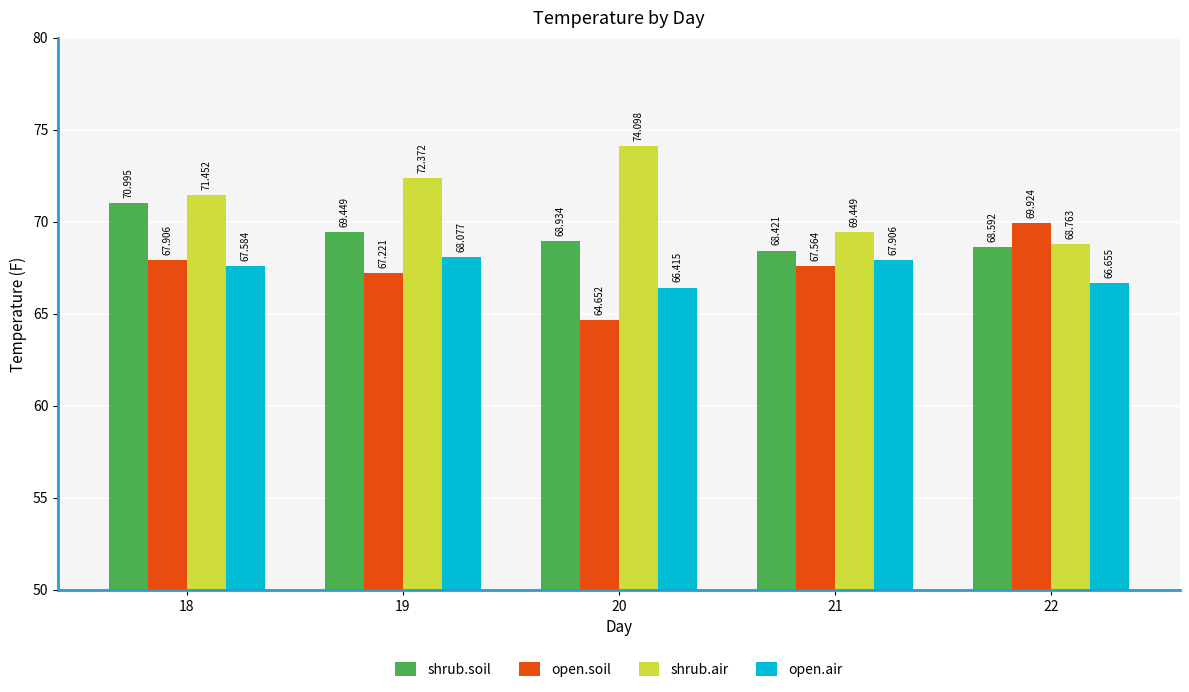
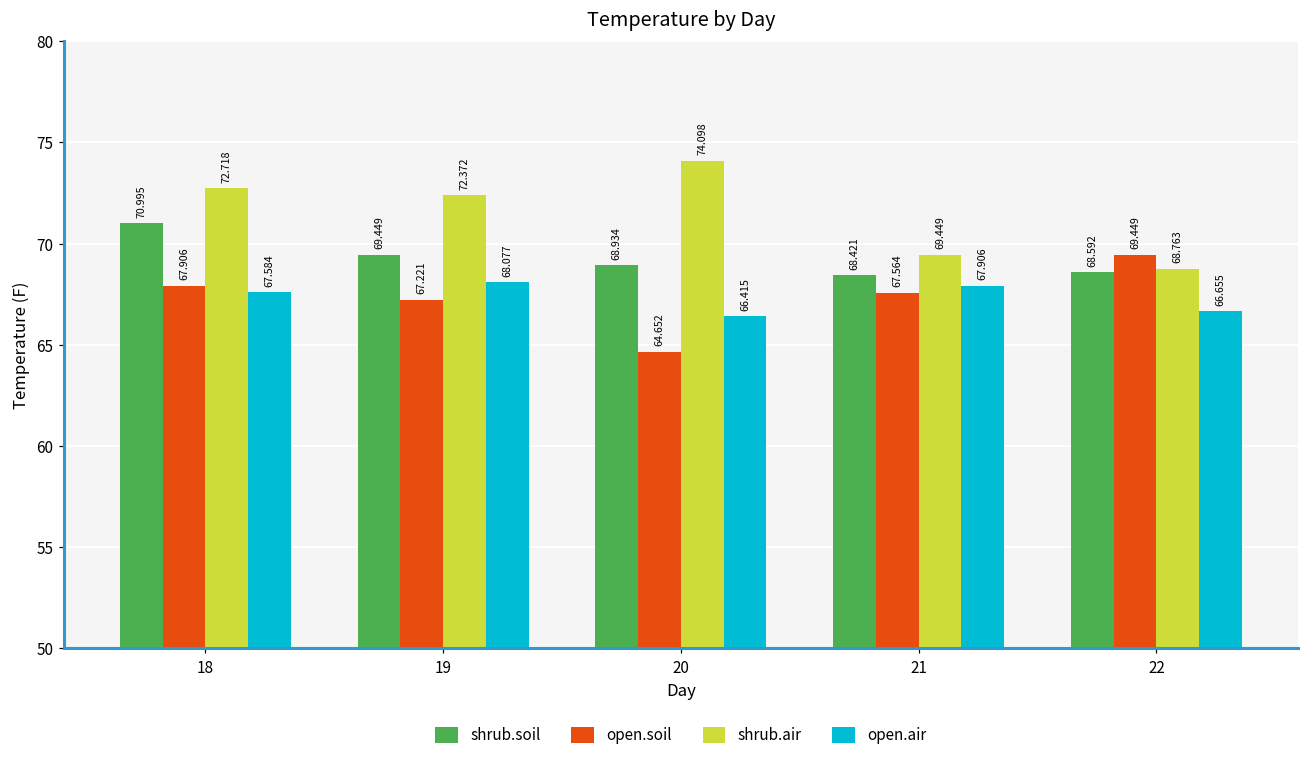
  {
    "shrub.soil": {
      "18": 70.995,
      "19": 69.449,
      "20": 68.934,
      "21": 68.421,
      "22": 68.592
    },
    "open.soil": {
      "18": 67.906,
      "19": 67.221,
      "20": 64.652,
      "21": 67.564,
-     "22": 69.924
+     "22": 69.449
    },
    "shrub.air": {
-     "18": 71.452,
+     "18": 72.718,
      "19": 72.372,
      "20": 74.098,
      "21": 69.449,
      "22": 68.763
    },
    "open.air": {
      "18": 67.584,
      "19": 68.077,
      "20": 66.415,
      "21": 67.906,
      "22": 66.655
    }
  }
